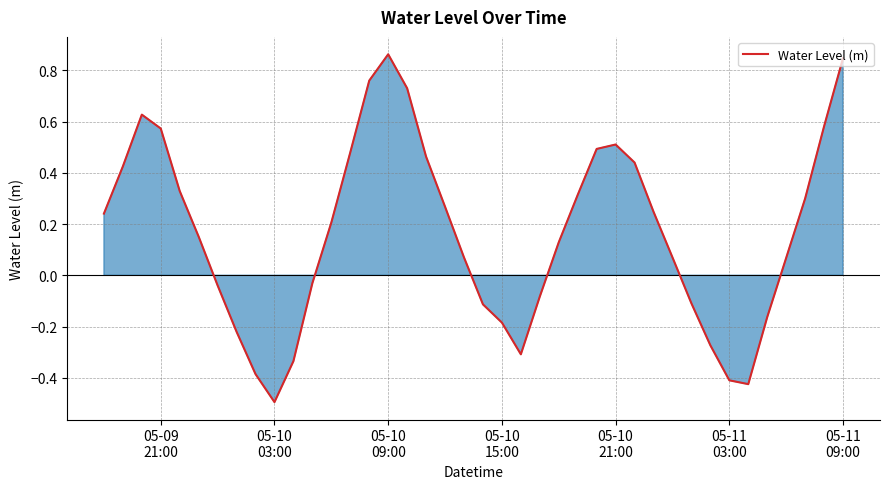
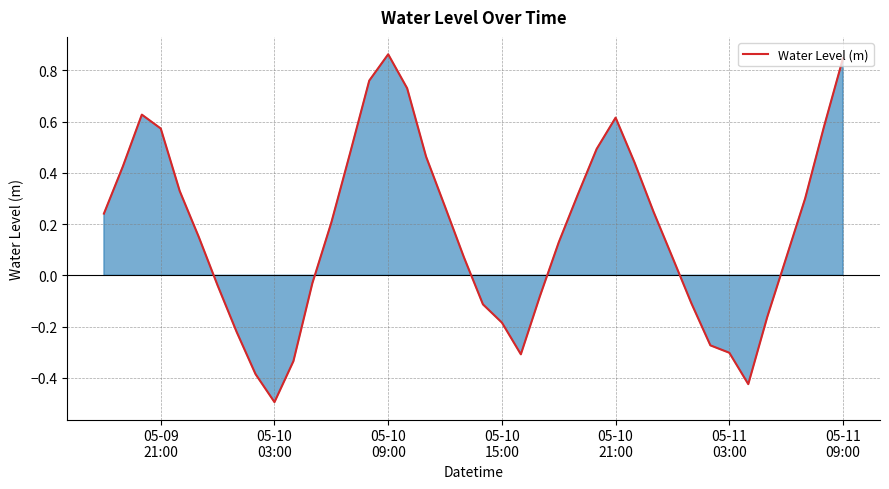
  {
    "05-09 21:00": 0.57,
    "05-10 03:00": -0.49,
    "05-10 09:00": 0.86,
    "05-10 15:00": -0.18,
-   "05-10 21:00": 0.51,
-   "05-11 03:00": -0.41
+   "05-10 21:00": 0.62,
+   "05-11 03:00": -0.30
  }
